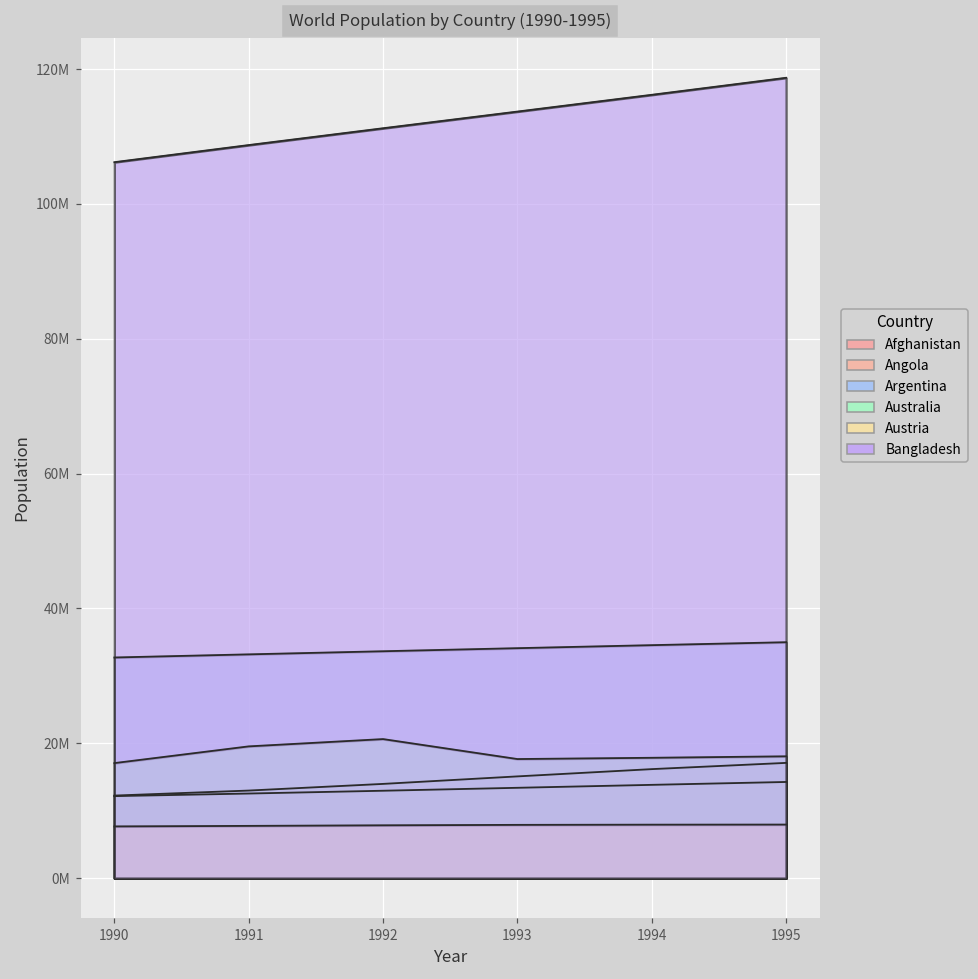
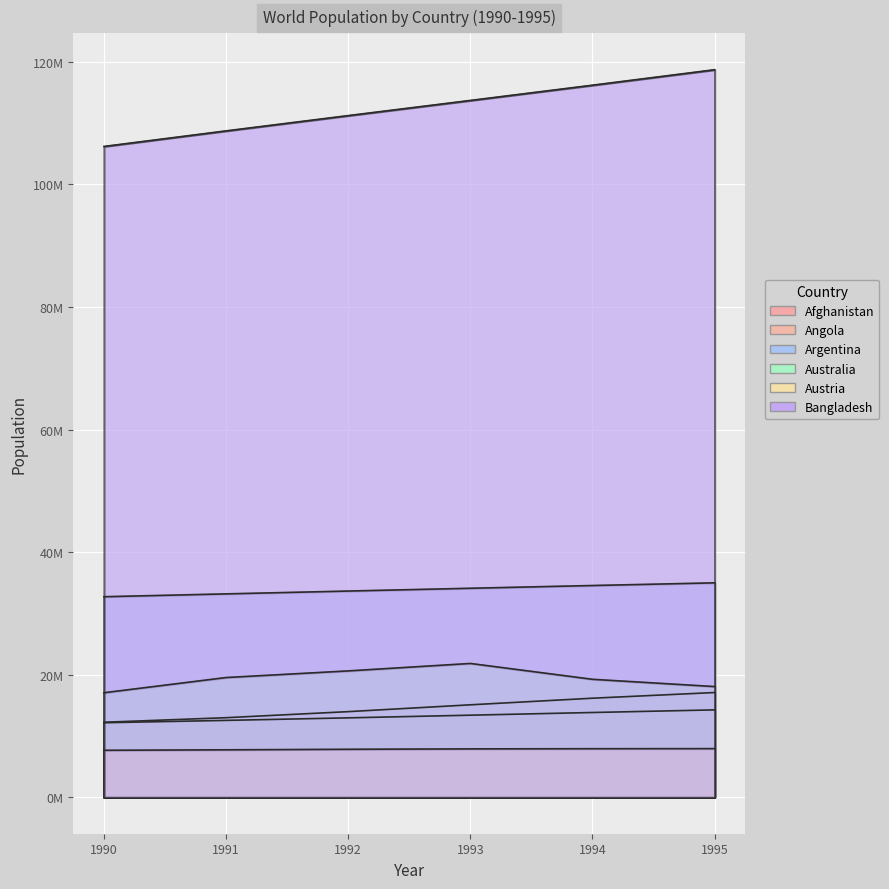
  {
    "Australia": {
      "1990": 17000000,
      "1991": 20000000,
      "1992": 21000000,
-     "1993": 18000000,
-     "1994": 18000000,
+     "1993": 22000000,
+     "1994": 19000000,
      "1995": 18000000
    }
  }
